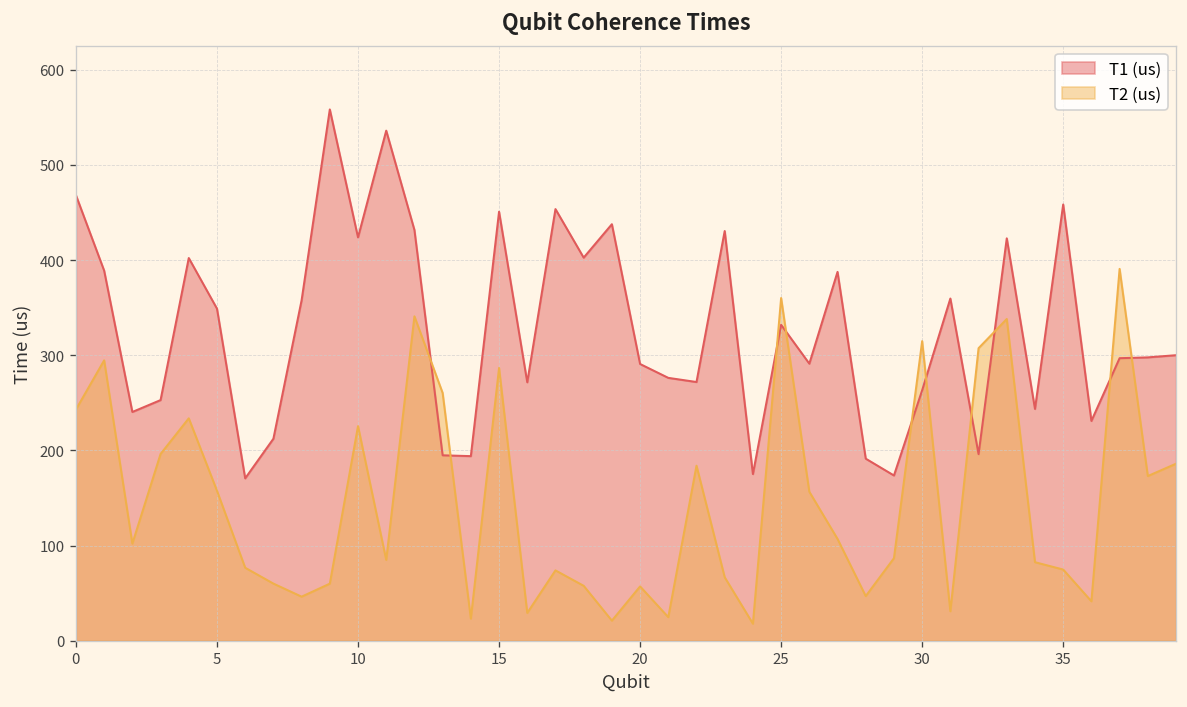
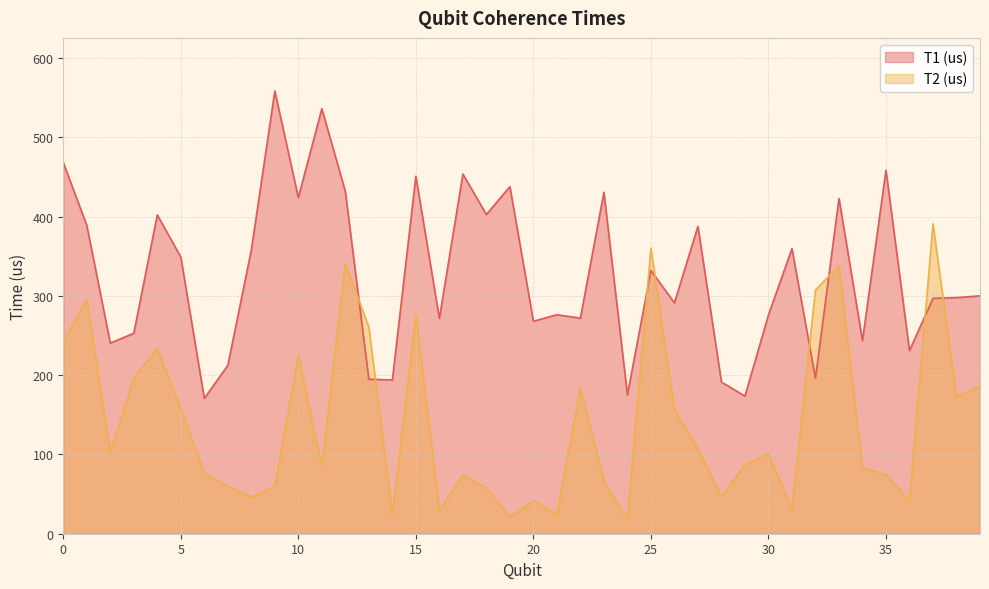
  {
    "T1 (us)": {
      "0": 470,
      "5": 350,
      "10": 420,
      "15": 450,
-     "20": 290,
+     "20": 270,
      "25": 330,
-     "30": 260,
+     "30": 280,
      "35": 460
    },
    "T2 (us)": {
      "0": 240,
      "5": 160,
      "10": 230,
-     "15": 290,
-     "20": 60,
+     "15": 280,
+     "20": 40,
      "25": 360,
-     "30": 310,
+     "30": 100,
      "35": 70
    }
  }
